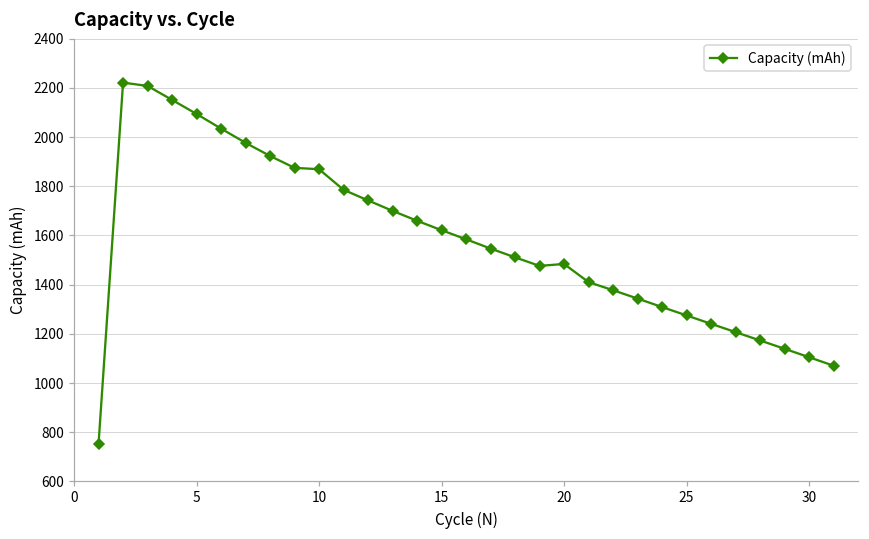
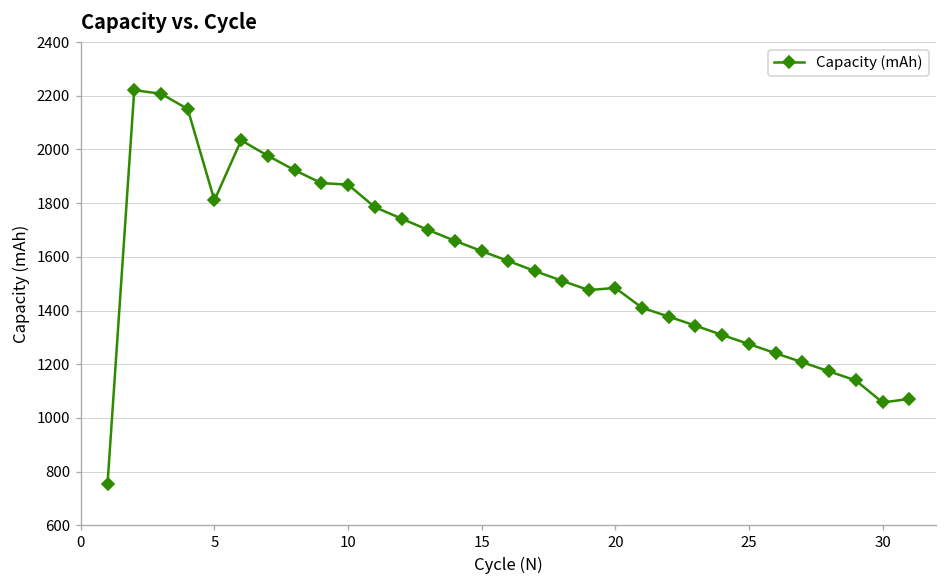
  {
-   "5": 2090,
+   "5": 1810,
    "10": 1870,
    "15": 1620,
    "20": 1480,
    "25": 1270,
-   "30": 1110
+   "30": 1060
  }
